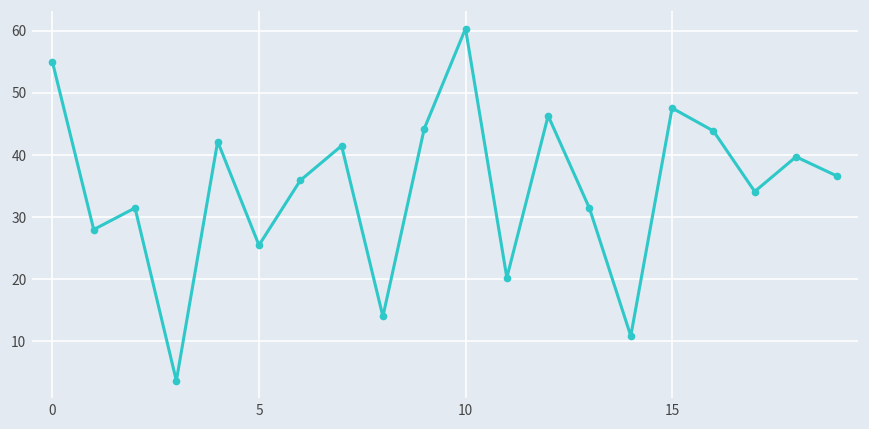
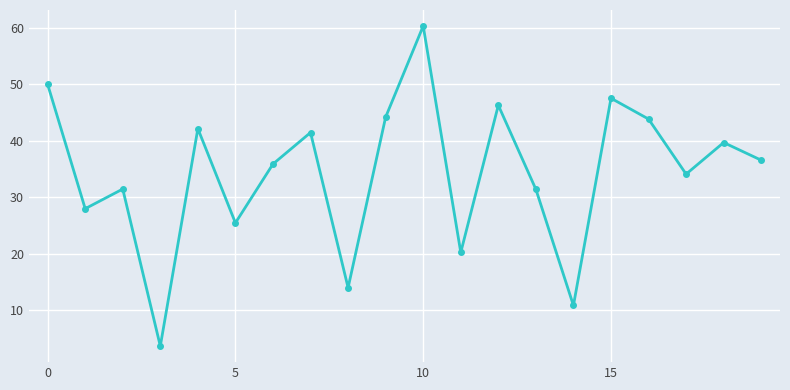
  {
-   "0": 55,
+   "0": 50,
    "5": 25,
    "10": 60,
    "15": 48
  }
